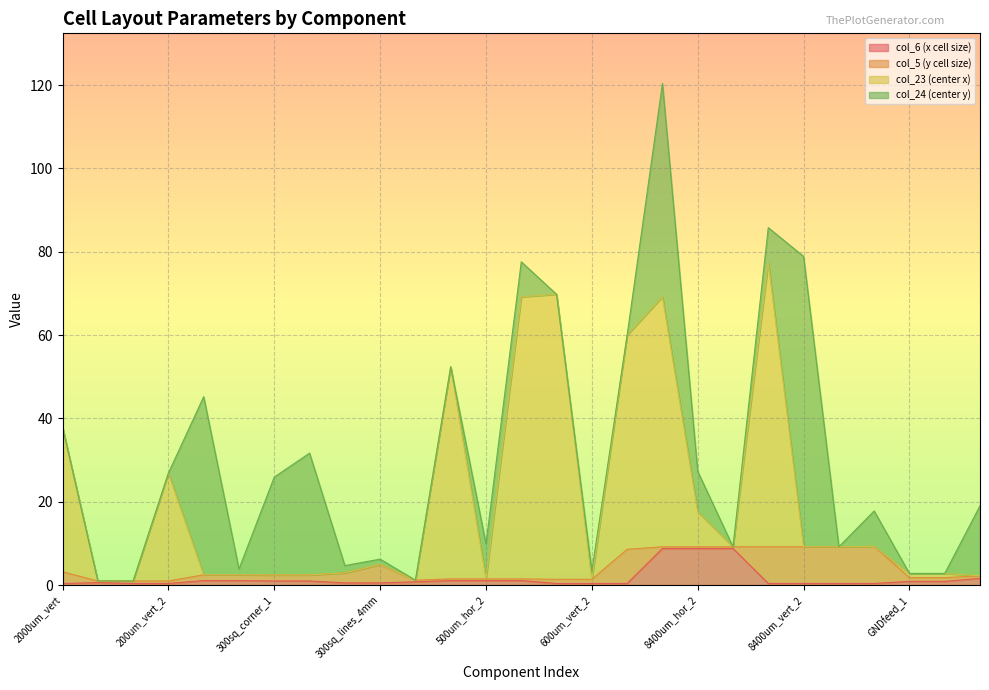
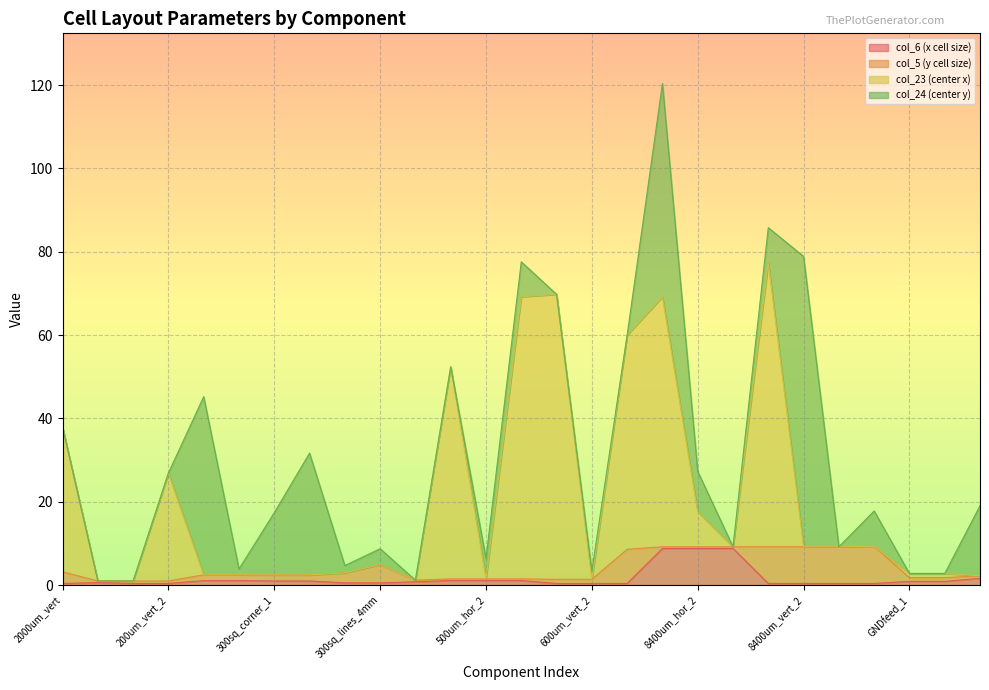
  {
    "col_24 (center y)": {
-     "300sq_corner_1": 23,
-     "300sq_lines_4mm": 1,
-     "500um_hor_2": 8,
+     "300sq_corner_1": 15,
+     "300sq_lines_4mm": 4,
+     "500um_hor_2": 5,
      "600um_vert_2": 2,
      "8400um_hor_2": 10,
      "8400um_vert_2": 70
    }
  }
